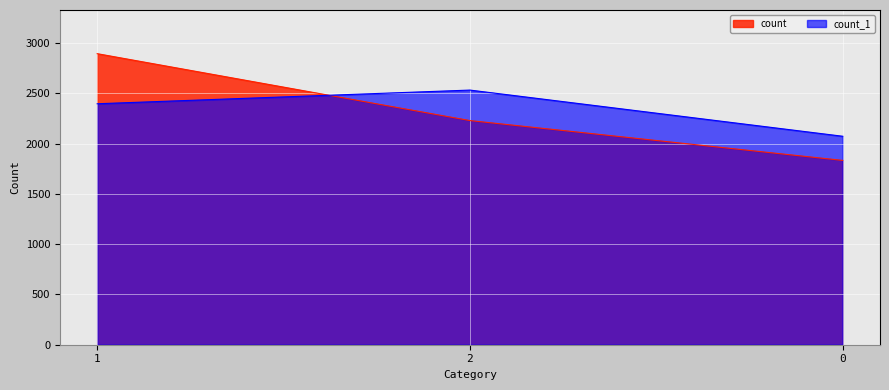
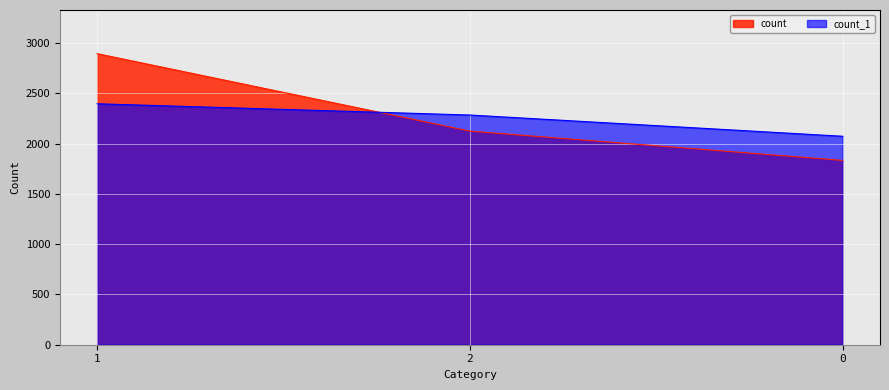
  {
    "count": {
      "1": 2890,
-     "2": 2230,
+     "2": 2120,
      "0": 1830
    },
    "count_1": {
      "1": 2400,
-     "2": 2530,
+     "2": 2280,
      "0": 2070
    }
  }
